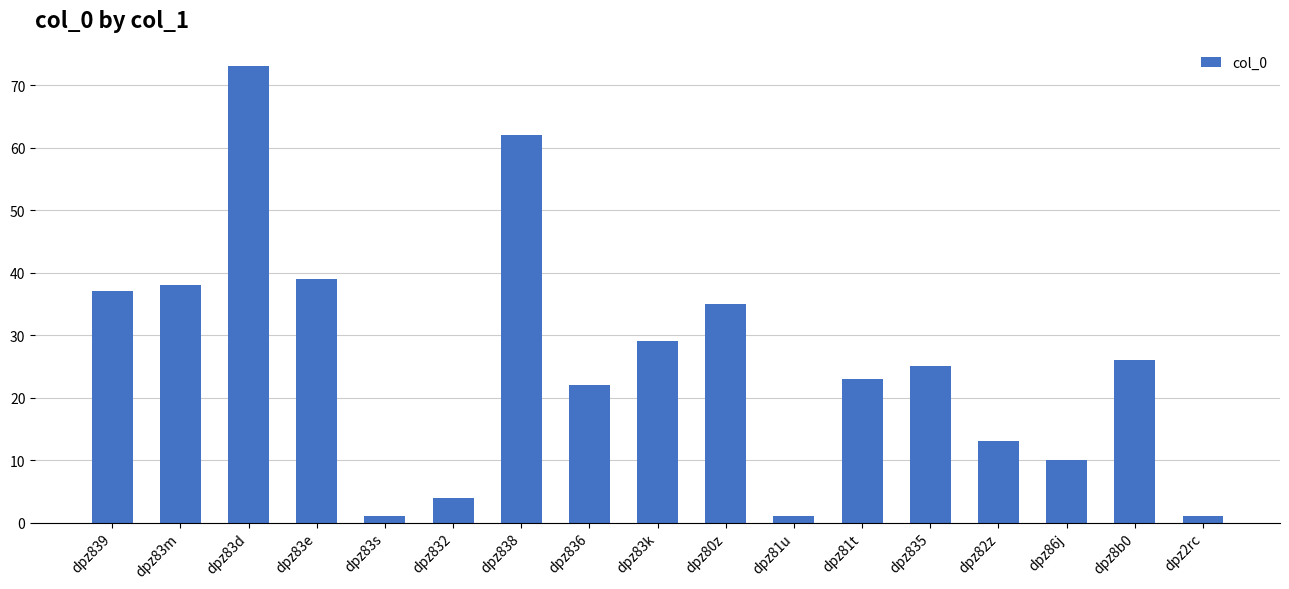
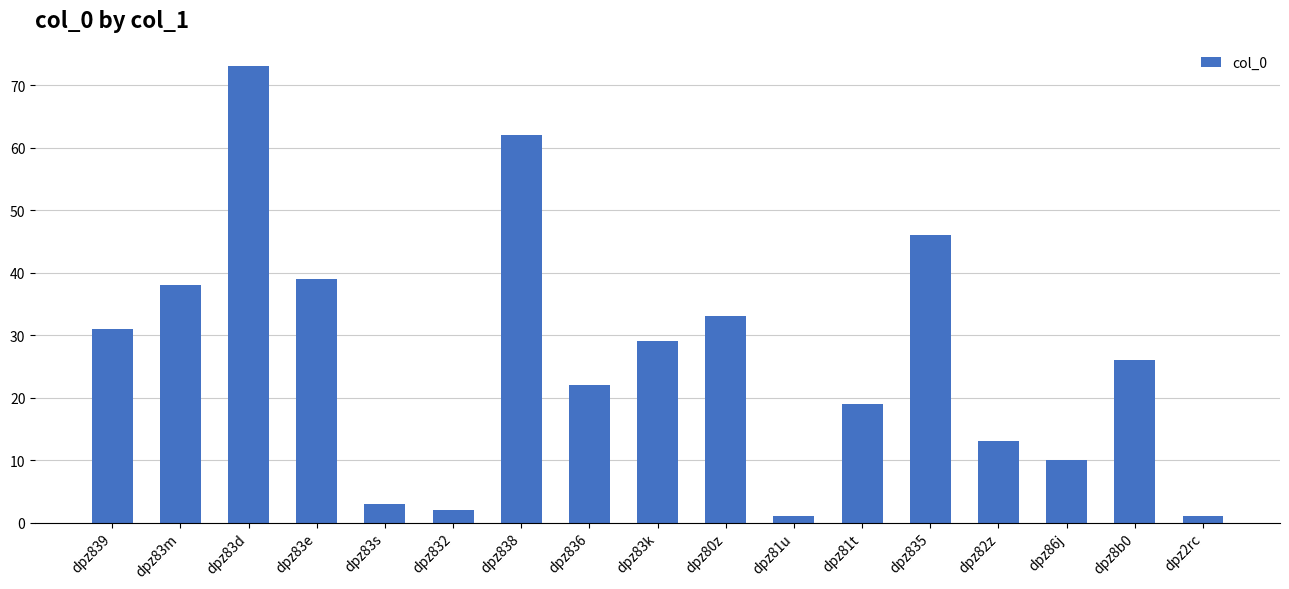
  {
-   "dpz839": 37,
+   "dpz839": 31,
    "dpz83m": 38,
    "dpz83d": 73,
    "dpz83e": 39,
-   "dpz83s": 1,
-   "dpz832": 4,
+   "dpz83s": 3,
+   "dpz832": 2,
    "dpz838": 62,
    "dpz836": 22,
    "dpz83k": 29,
-   "dpz80z": 35,
+   "dpz80z": 33,
    "dpz81u": 1,
-   "dpz81t": 23,
-   "dpz835": 25,
+   "dpz81t": 19,
+   "dpz835": 46,
    "dpz82z": 13,
    "dpz86j": 10,
    "dpz8b0": 26,
    "dpz2rc": 1
  }
